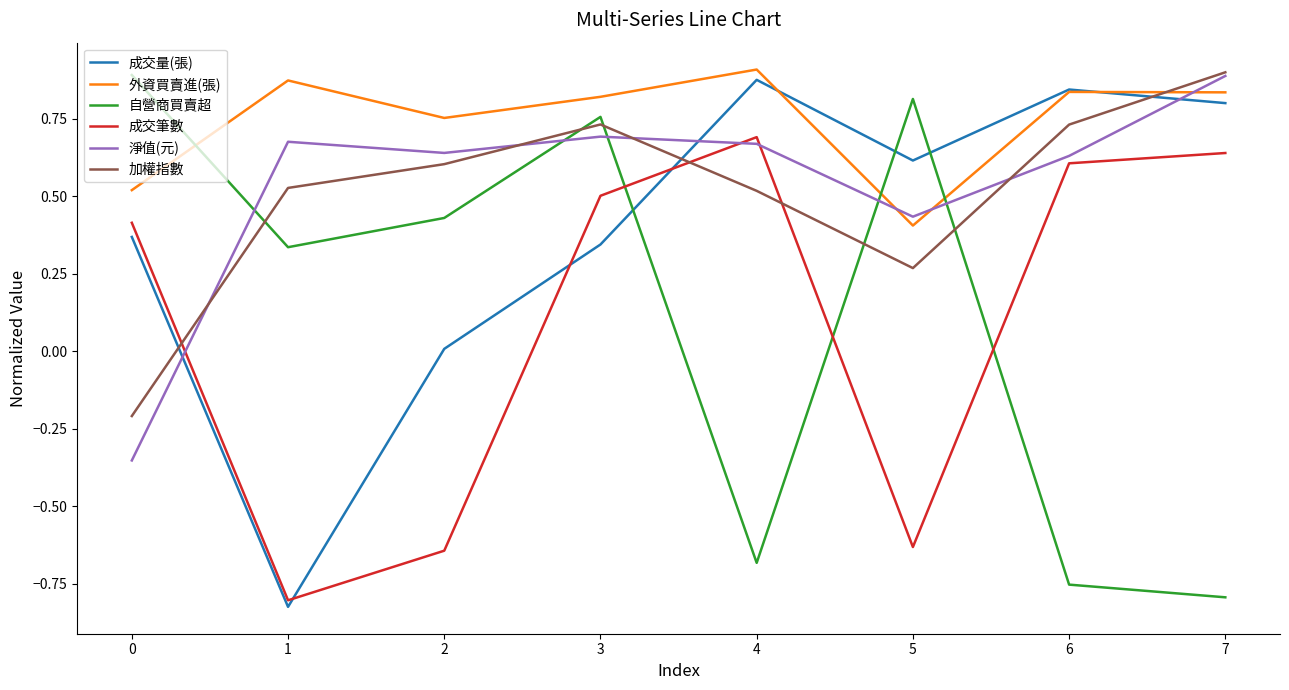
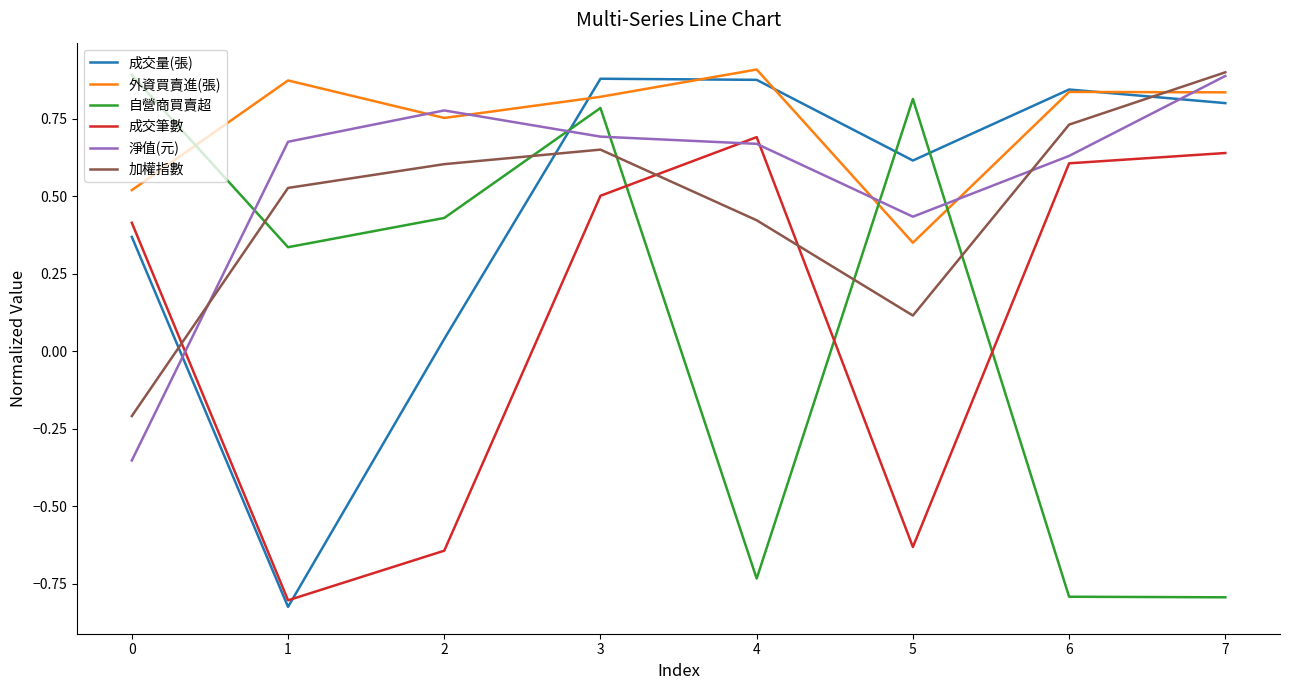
  {
    "成交量(張)": {
      "0": 0.37,
      "1": -0.82,
-     "2": 0.01,
-     "3": 0.34,
+     "2": 0.04,
+     "3": 0.88,
      "4": 0.87,
      "5": 0.61,
      "7": 0.80
    },
    "外資買賣進(張)": {
      "0": 0.52,
      "1": 0.87,
      "2": 0.75,
      "3": 0.82,
      "4": 0.91,
-     "5": 0.41,
+     "5": 0.35,
      "7": 0.83
    },
    "自營商買賣超": {
      "1": 0.34,
      "2": 0.43,
-     "3": 0.76,
-     "4": -0.68,
+     "3": 0.78,
+     "4": -0.73,
      "5": 0.81,
-     "6": -0.75,
+     "6": -0.79,
      "7": -0.79
    },
    "成交筆數": {
      "0": 0.41,
      "1": -0.80,
      "2": -0.64,
      "3": 0.50,
      "4": 0.69,
      "5": -0.63,
      "6": 0.61,
      "7": 0.64
    },
    "淨值(元)": {
      "0": -0.35,
      "1": 0.68,
-     "2": 0.64,
+     "2": 0.78,
      "3": 0.69,
      "4": 0.67,
      "5": 0.43,
      "6": 0.63,
      "7": 0.89
    },
    "加權指數": {
      "0": -0.21,
      "1": 0.53,
      "2": 0.60,
-     "3": 0.73,
-     "4": 0.52,
-     "5": 0.27,
+     "3": 0.65,
+     "4": 0.42,
+     "5": 0.11,
      "6": 0.73,
      "7": 0.90
    }
  }
